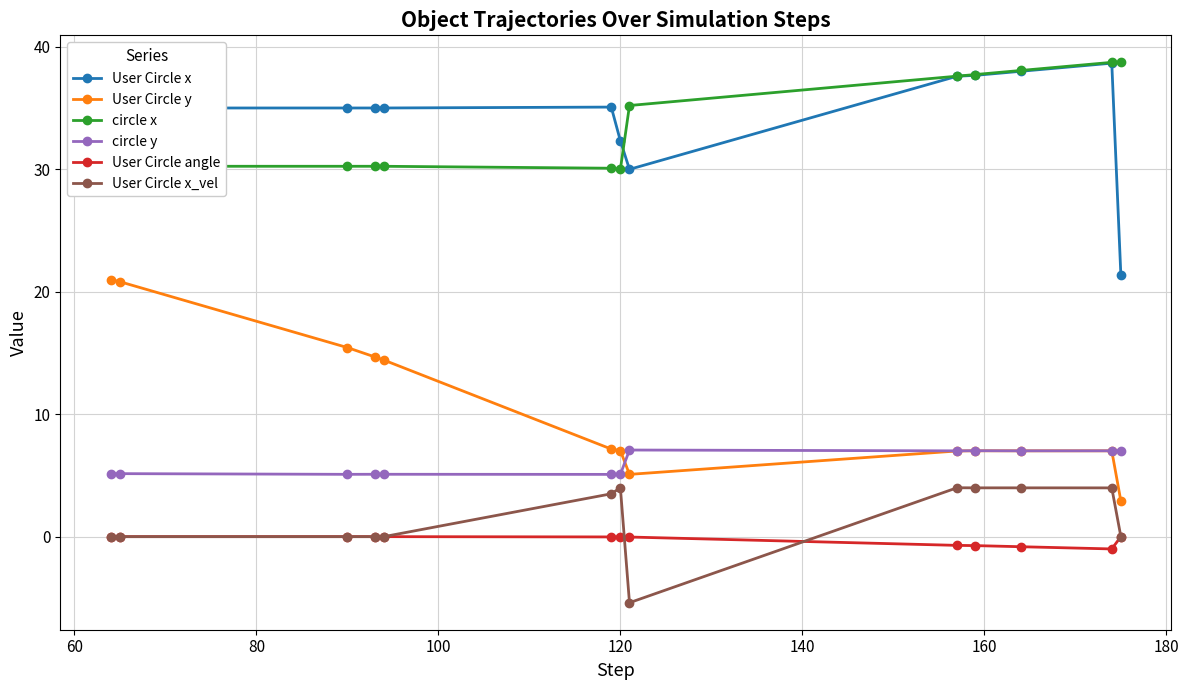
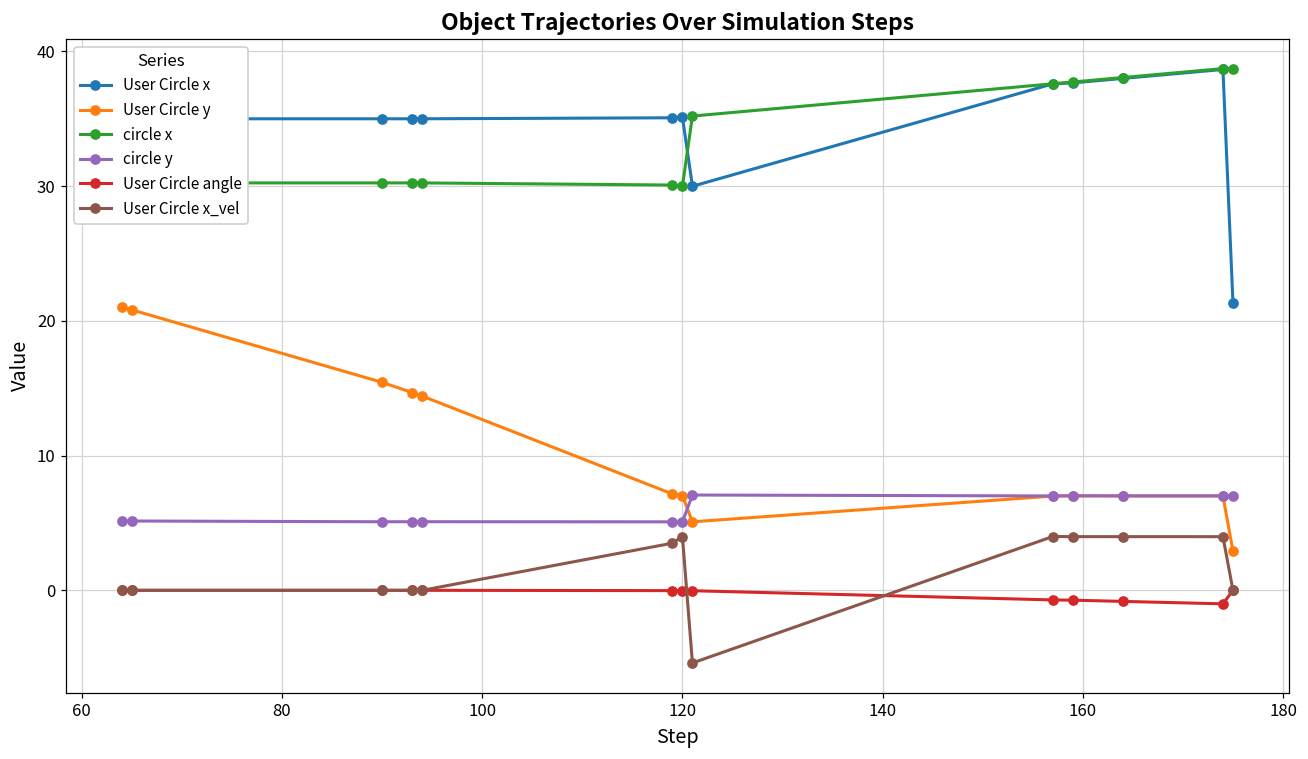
  {
    "User Circle x": {
-     "120": 32.3
+     "120": 35.1
    },
    "User Circle y": {
      "120": 7.0
    },
    "circle x": {
      "120": 30.0
    },
    "circle y": {
      "120": 5.1
    },
    "User Circle angle": {
      "120": 0.0
    },
    "User Circle x_vel": {
      "120": 4.0
    }
  }
